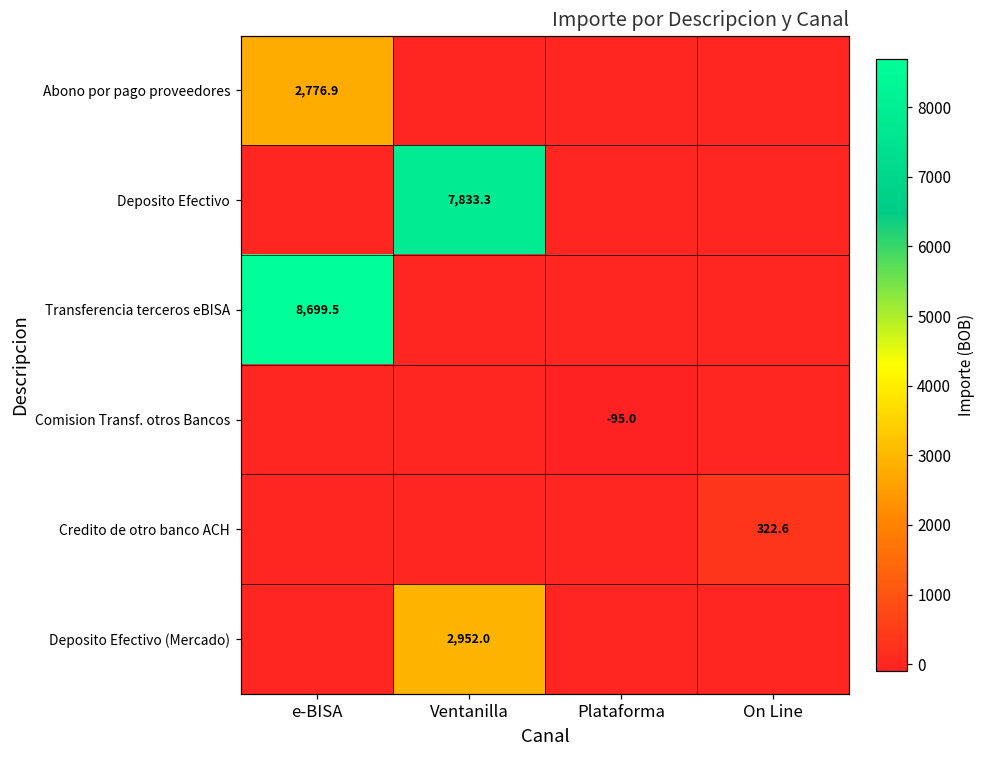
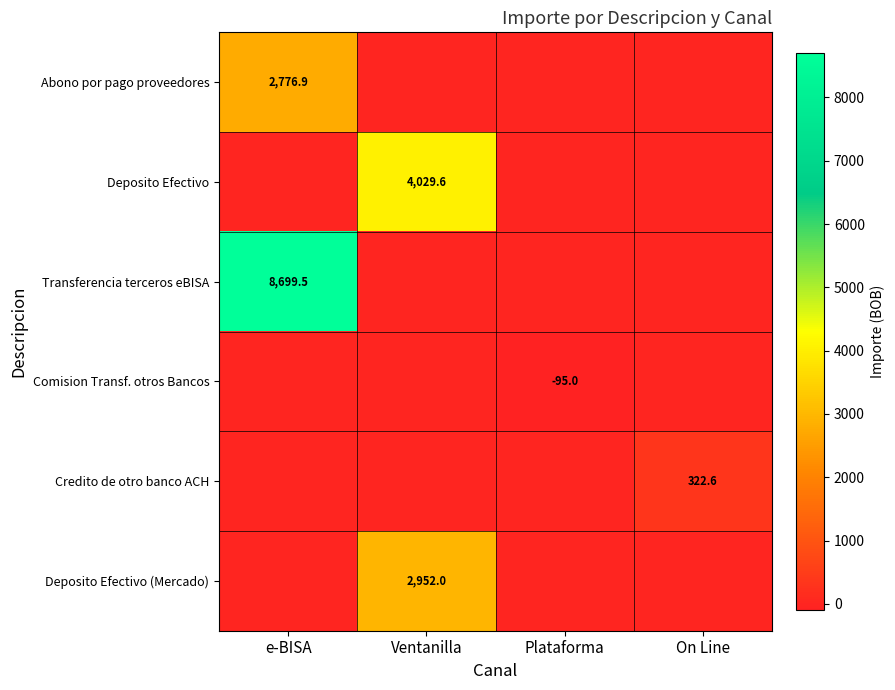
  {
    "Abono por pago proveedores": {
      "e-BISA": "2,776.9"
    },
    "Deposito Efectivo": {
-     "Ventanilla": "7,833.3"
+     "Ventanilla": "4,029.6"
    },
    "Transferencia terceros eBISA": {
      "e-BISA": "8,699.5"
    },
    "Comision Transf. otros Bancos": {
      "Plataforma": "-95.0"
    },
    "Credito de otro banco ACH": {
      "On Line": "322.6"
    },
    "Deposito Efectivo (Mercado)": {
      "Ventanilla": "2,952.0"
    }
  }
